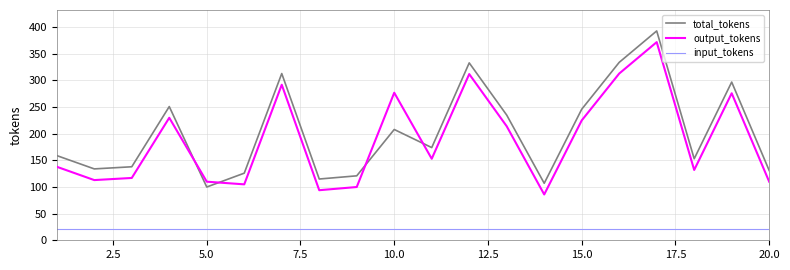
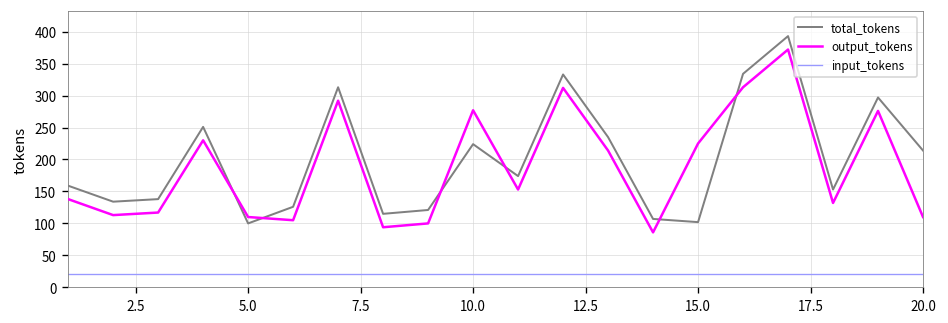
  {
    "total_tokens": {
      "5.0": 100,
-     "10.0": 210,
-     "15.0": 250,
-     "20.0": 130
+     "10.0": 220,
+     "15.0": 100,
+     "20.0": 210
    },
    "output_tokens": {
      "5.0": 110,
      "10.0": 280,
      "15.0": 230,
      "20.0": 110
    },
    "input_tokens": {
      "5.0": 20,
      "10.0": 20,
      "15.0": 20,
      "20.0": 20
    }
  }
